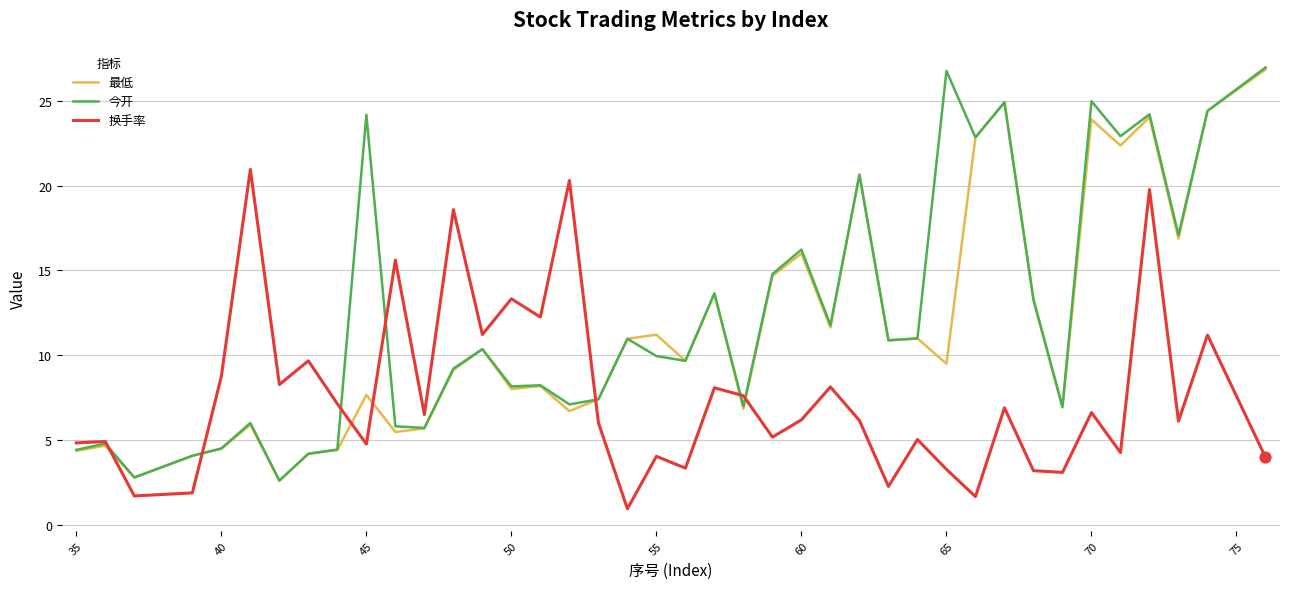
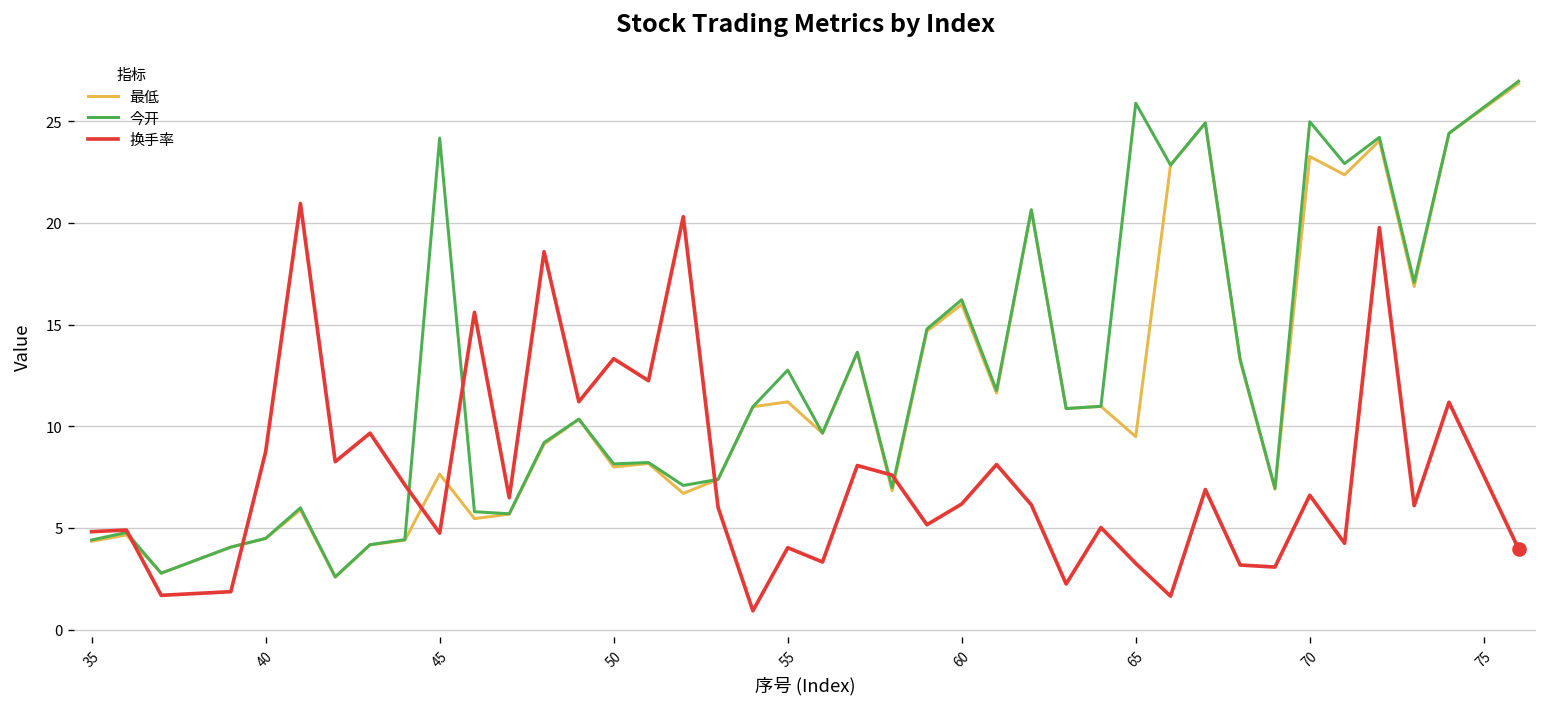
  {
    "最低": {
      "45": 7.7,
      "50": 8.0,
      "55": 11.2,
      "60": 16.0,
      "65": 9.5,
-     "70": 23.9
+     "70": 23.3
    },
    "今开": {
      "45": 24.2,
      "50": 8.2,
-     "55": 9.9,
+     "55": 12.8,
      "60": 16.2,
-     "65": 26.8,
+     "65": 25.9,
      "70": 25.0
    }
  }
